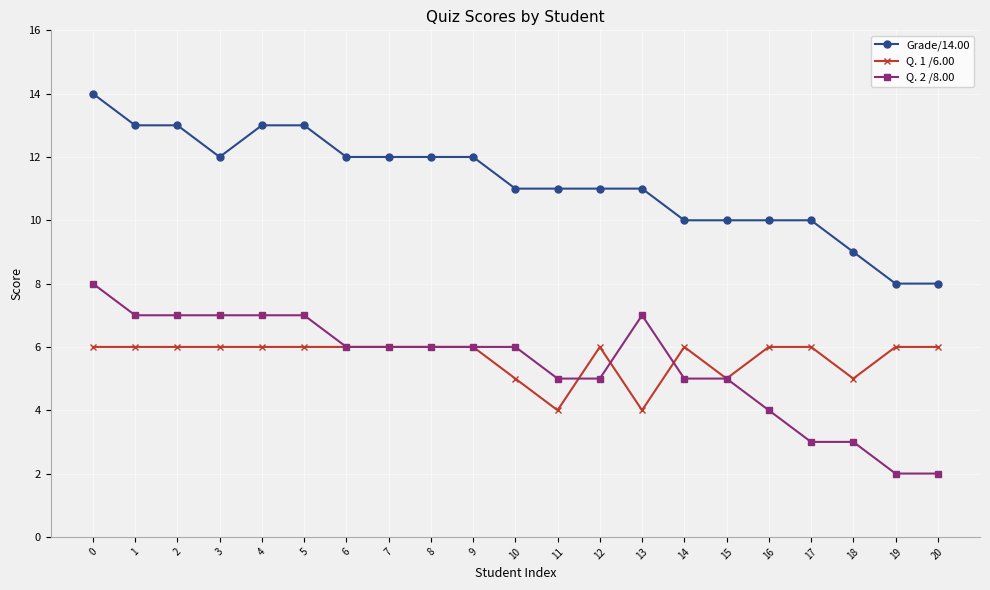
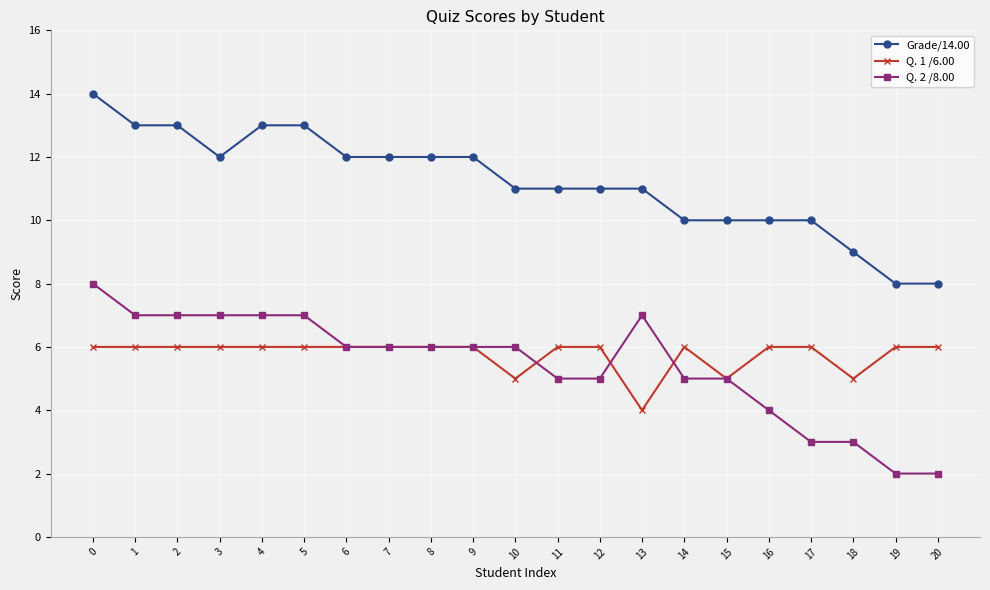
  {
    "Grade/14.00": {
      "0": 14,
      "1": 13,
      "2": 13,
      "3": 12,
      "4": 13,
      "5": 13,
      "6": 12,
      "7": 12,
      "8": 12,
      "9": 12,
      "10": 11,
      "11": 11,
      "12": 11,
      "13": 11,
      "14": 10,
      "15": 10,
      "16": 10,
      "17": 10,
      "18": 9,
      "19": 8,
      "20": 8
    },
    "Q. 1 /6.00": {
      "0": 6,
      "1": 6,
      "2": 6,
      "3": 6,
      "4": 6,
      "5": 6,
      "10": 5,
-     "11": 4,
+     "11": 6,
      "12": 6,
      "13": 4,
      "14": 6,
      "16": 6,
      "17": 6,
      "18": 5,
      "19": 6,
      "20": 6
    },
    "Q. 2 /8.00": {
      "0": 8,
      "1": 7,
      "2": 7,
      "3": 7,
      "4": 7,
      "5": 7,
      "10": 6,
      "11": 5,
      "12": 5,
      "13": 7,
      "14": 5,
      "16": 4,
      "17": 3,
      "18": 3,
      "19": 2,
      "20": 2
    }
  }
